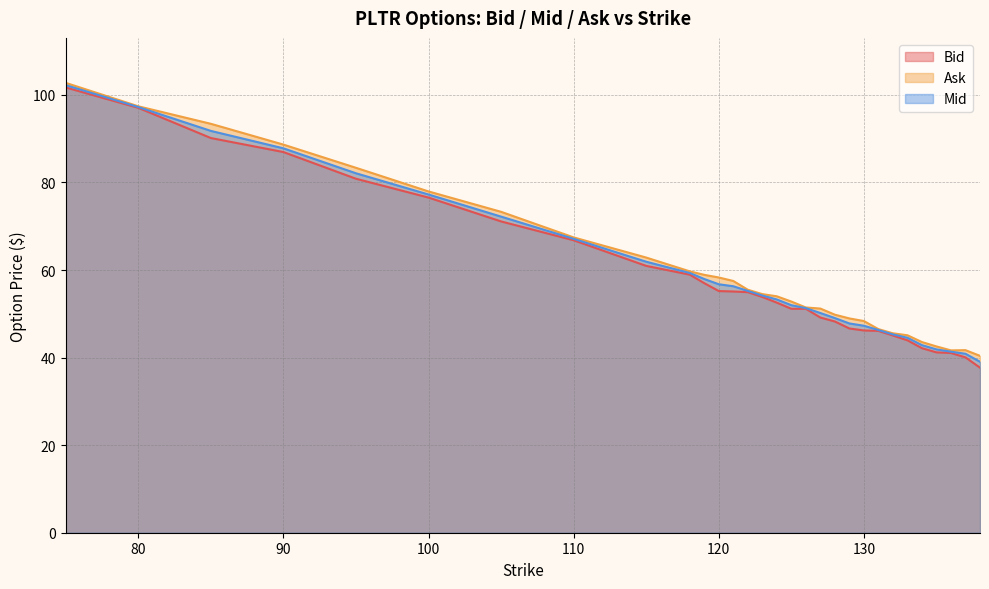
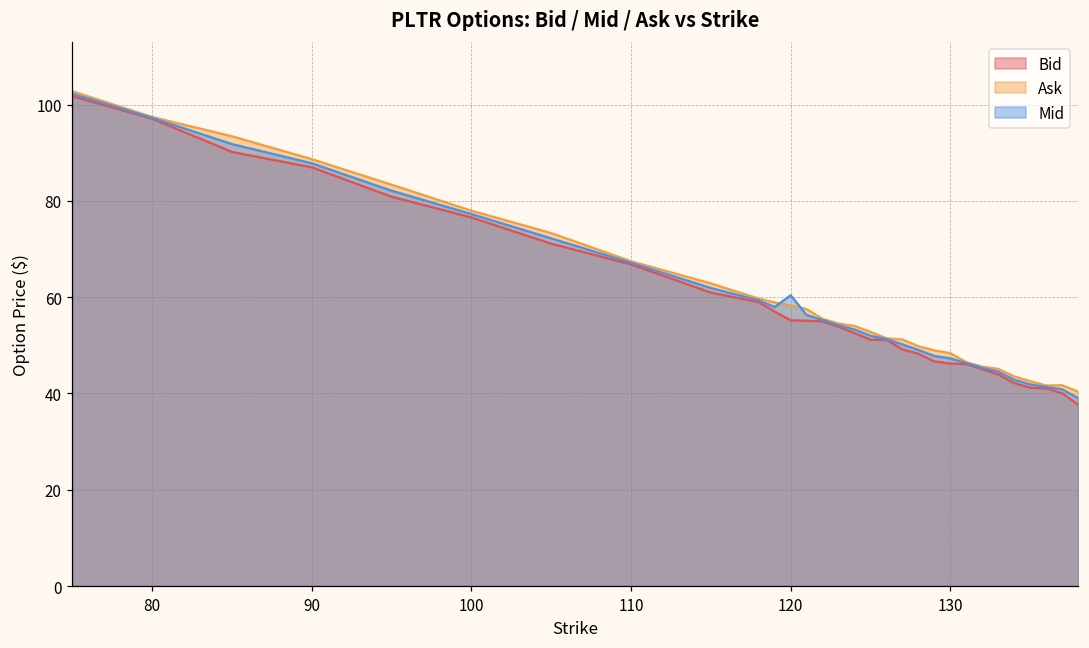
  {
    "Mid": {
      "90": 88,
      "100": 77,
-     "120": 57,
+     "120": 60,
      "130": 47
    }
  }
